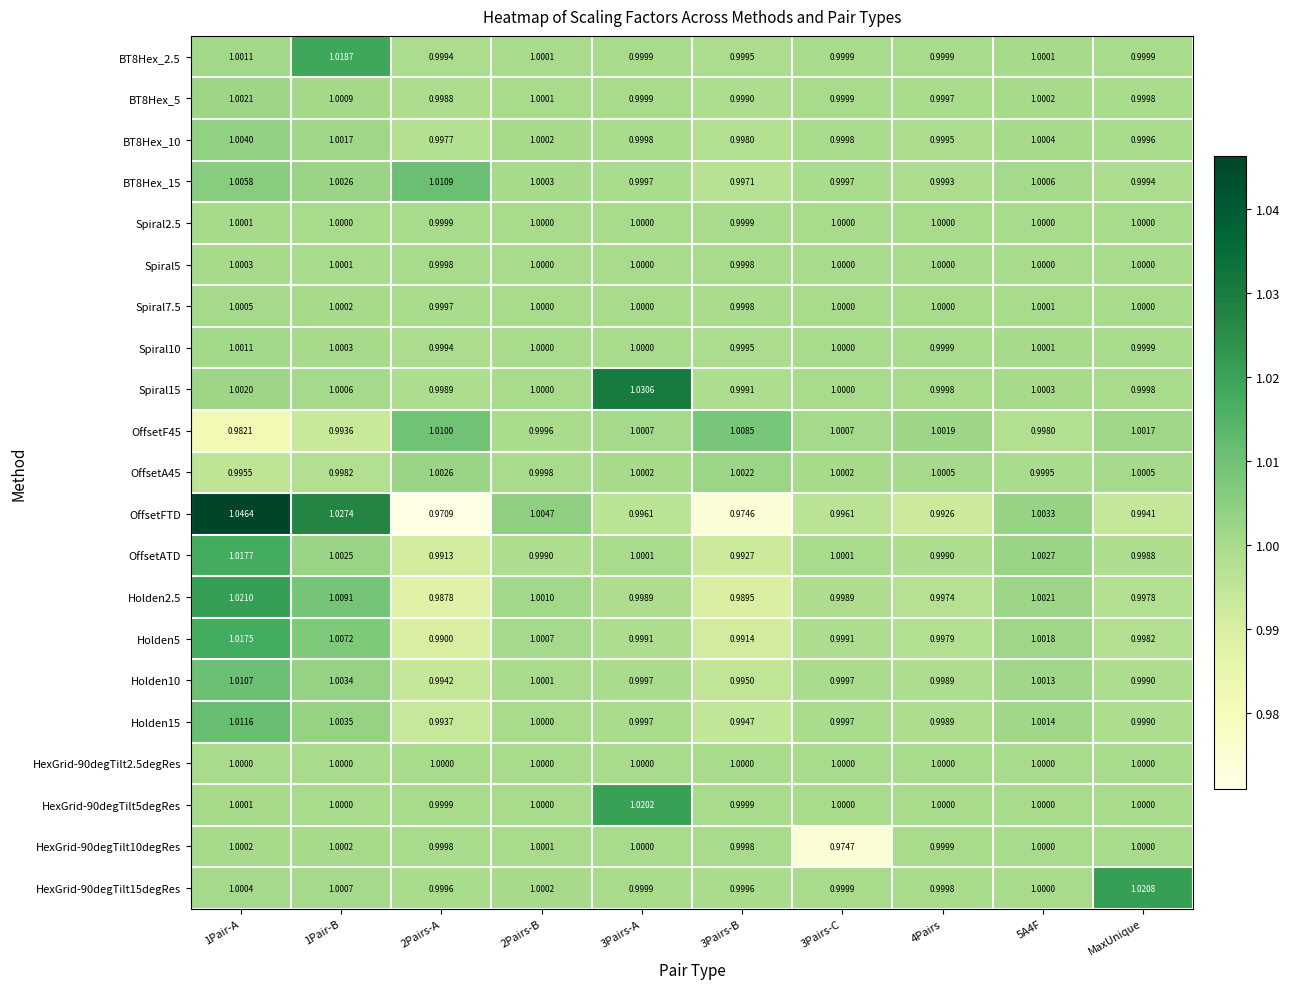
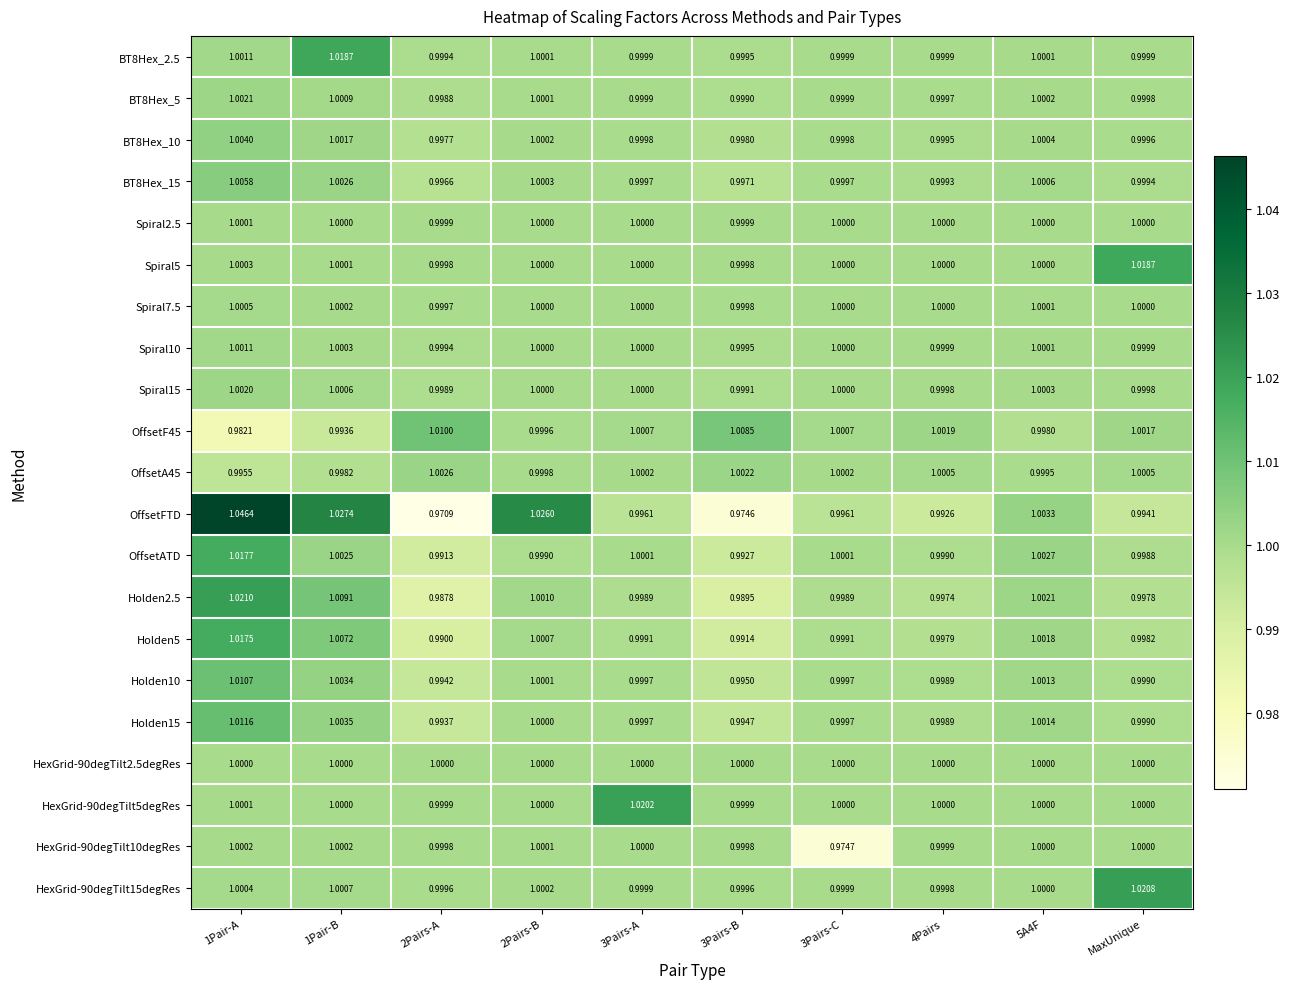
  {
    "BT8Hex_15": {
      "1Pair-A": 1.0058,
      "1Pair-B": 1.0026,
-     "2Pairs-A": 1.0109,
+     "2Pairs-A": 0.9966,
      "2Pairs-B": 1.0003,
      "3Pairs-A": 0.9997,
      "3Pairs-B": 0.9971,
      "3Pairs-C": 0.9997,
      "4Pairs": 0.9993,
      "5A4F": 1.0006,
      "MaxUnique": 0.9994
    },
    "Spiral5": {
      "1Pair-A": 1.0003,
      "1Pair-B": 1.0001,
      "2Pairs-A": 0.9998,
      "2Pairs-B": 1.0000,
      "3Pairs-A": 1.0000,
      "3Pairs-B": 0.9998,
      "3Pairs-C": 1.0000,
      "4Pairs": 1.0000,
      "5A4F": 1.0000,
-     "MaxUnique": 1.0000
+     "MaxUnique": 1.0187
    },
    "Spiral15": {
      "1Pair-A": 1.0020,
      "1Pair-B": 1.0006,
      "2Pairs-A": 0.9989,
      "2Pairs-B": 1.0000,
-     "3Pairs-A": 1.0306,
+     "3Pairs-A": 1.0000,
      "3Pairs-B": 0.9991,
      "3Pairs-C": 1.0000,
      "4Pairs": 0.9998,
      "5A4F": 1.0003,
      "MaxUnique": 0.9998
    },
    "OffsetFTD": {
      "1Pair-A": 1.0464,
      "1Pair-B": 1.0274,
      "2Pairs-A": 0.9709,
-     "2Pairs-B": 1.0047,
+     "2Pairs-B": 1.0260,
      "3Pairs-A": 0.9961,
      "3Pairs-B": 0.9746,
      "3Pairs-C": 0.9961,
      "4Pairs": 0.9926,
      "5A4F": 1.0033,
      "MaxUnique": 0.9941
    }
  }
